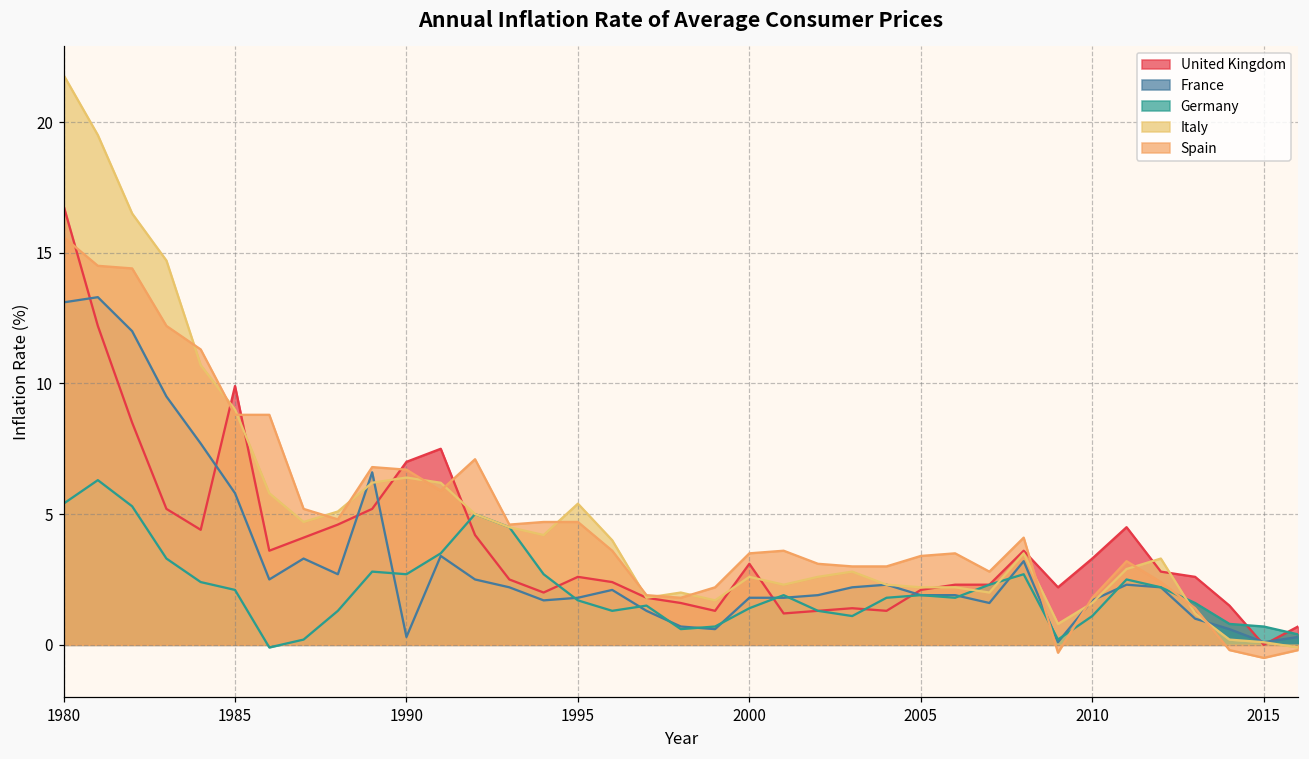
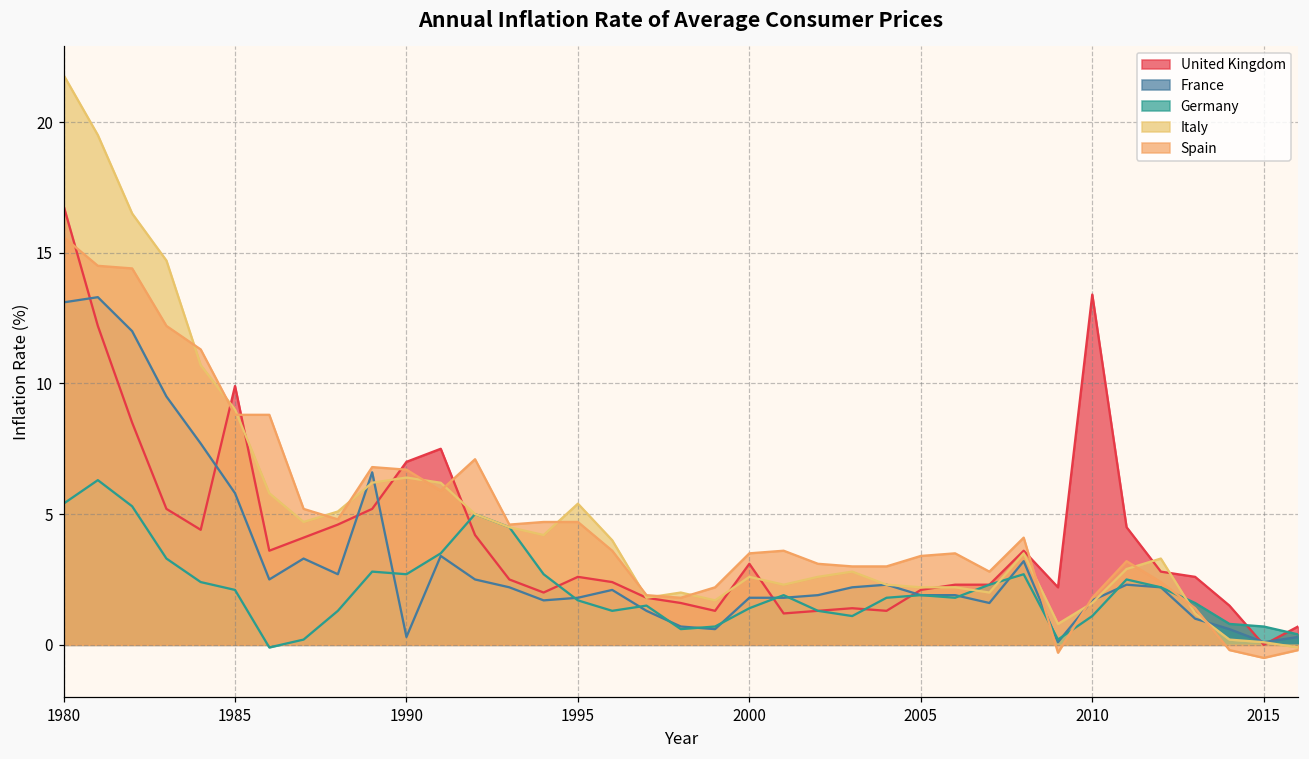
  {
    "United Kingdom": {
      "1980": 16.8,
      "1985": 9.9,
      "1990": 7.0,
      "1995": 2.6,
      "2000": 3.1,
-     "2010": 3.3
+     "2010": 13.4
    }
  }
